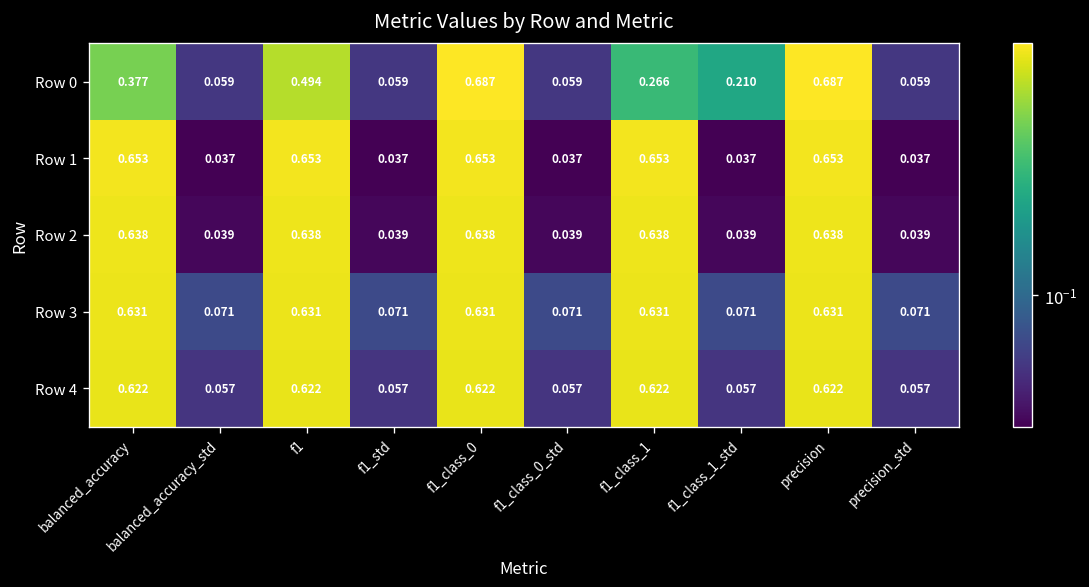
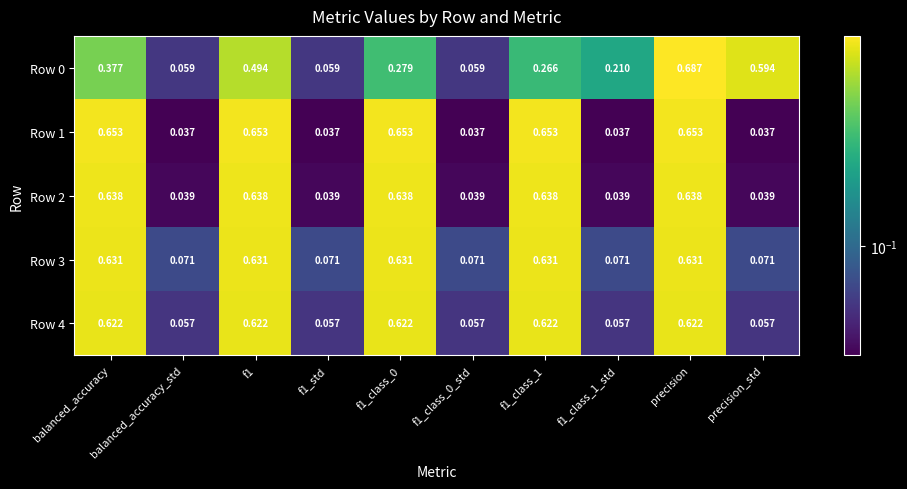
  {
    "Row 0": {
      "balanced_accuracy": 0.377,
      "balanced_accuracy_std": 0.059,
      "f1": 0.494,
      "f1_std": 0.059,
-     "f1_class_0": 0.687,
+     "f1_class_0": 0.279,
      "f1_class_0_std": 0.059,
      "f1_class_1": 0.266,
      "f1_class_1_std": 0.210,
      "precision": 0.687,
-     "precision_std": 0.059
+     "precision_std": 0.594
    },
    "Row 1": {
      "balanced_accuracy": 0.653,
      "balanced_accuracy_std": 0.037,
      "f1": 0.653,
      "f1_std": 0.037,
      "f1_class_0": 0.653,
      "f1_class_0_std": 0.037,
      "f1_class_1": 0.653,
      "f1_class_1_std": 0.037,
      "precision": 0.653,
      "precision_std": 0.037
    },
    "Row 2": {
      "balanced_accuracy": 0.638,
      "balanced_accuracy_std": 0.039,
      "f1": 0.638,
      "f1_std": 0.039,
      "f1_class_0": 0.638,
      "f1_class_0_std": 0.039,
      "f1_class_1": 0.638,
      "f1_class_1_std": 0.039,
      "precision": 0.638,
      "precision_std": 0.039
    },
    "Row 3": {
      "balanced_accuracy": 0.631,
      "balanced_accuracy_std": 0.071,
      "f1": 0.631,
      "f1_std": 0.071,
      "f1_class_0": 0.631,
      "f1_class_0_std": 0.071,
      "f1_class_1": 0.631,
      "f1_class_1_std": 0.071,
      "precision": 0.631,
      "precision_std": 0.071
    },
    "Row 4": {
      "balanced_accuracy": 0.622,
      "balanced_accuracy_std": 0.057,
      "f1": 0.622,
      "f1_std": 0.057,
      "f1_class_0": 0.622,
      "f1_class_0_std": 0.057,
      "f1_class_1": 0.622,
      "f1_class_1_std": 0.057,
      "precision": 0.622,
      "precision_std": 0.057
    }
  }
